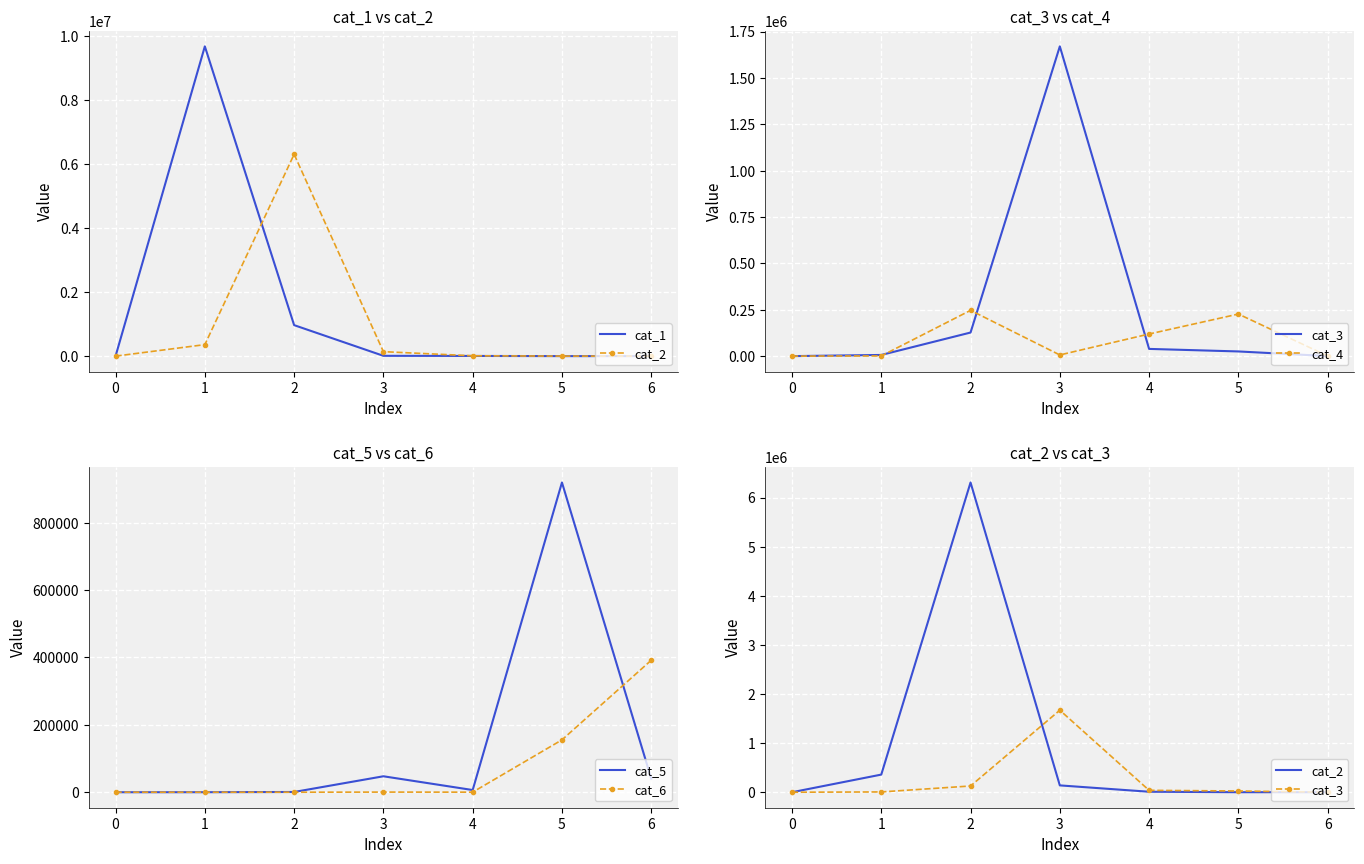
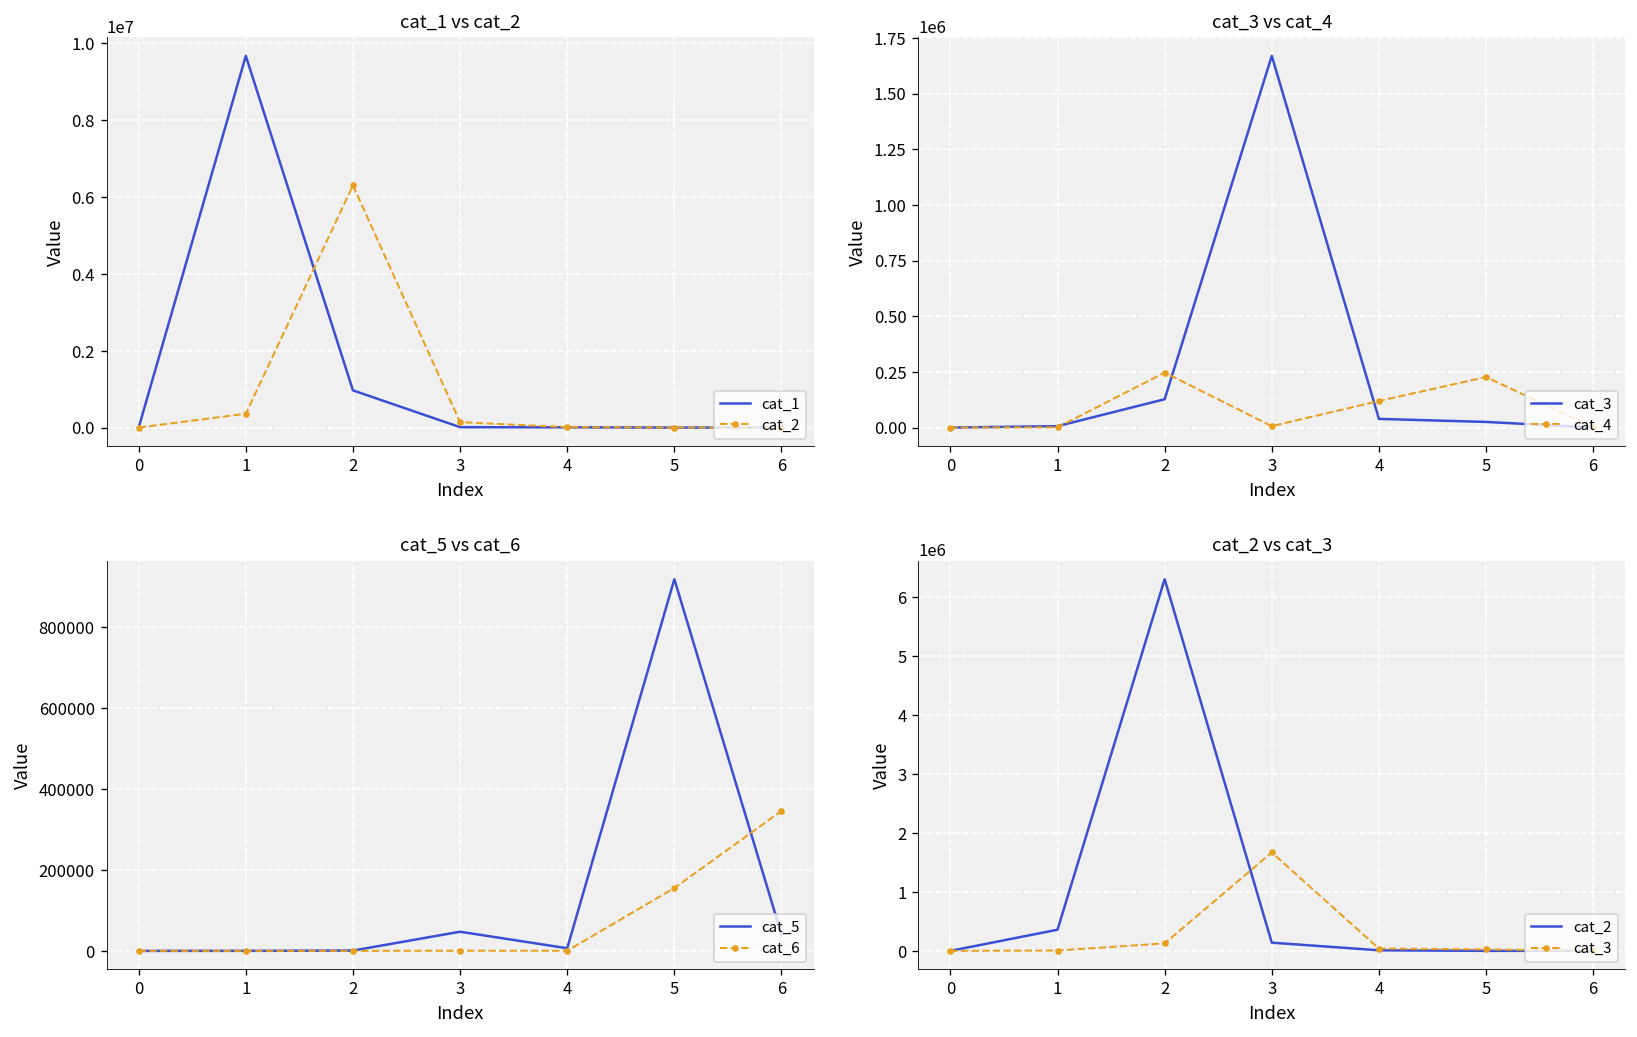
  {
    "cat_1 vs cat_2": {
      "cat_1": {
        "1": 9700000,
        "2": 1000000,
        "3": 0
      }
    },
    "cat_3 vs cat_4": {
      "cat_4": {
        "2": 250000,
        "3": 10000,
        "4": 120000,
        "5": 230000
      }
    },
    "cat_5 vs cat_6": {
      "cat_5": {
        "3": 50000,
        "5": 920000
      },
      "cat_6": {
        "3": 0,
        "5": 160000,
-       "6": 390000
+       "6": 350000
      }
    },
    "cat_2 vs cat_3": {
      "cat_2": {
        "1": 400000,
        "2": 6300000,
        "3": 100000
      },
      "cat_3": {
        "1": 0,
        "2": 100000,
        "3": 1700000
      }
    }
  }
